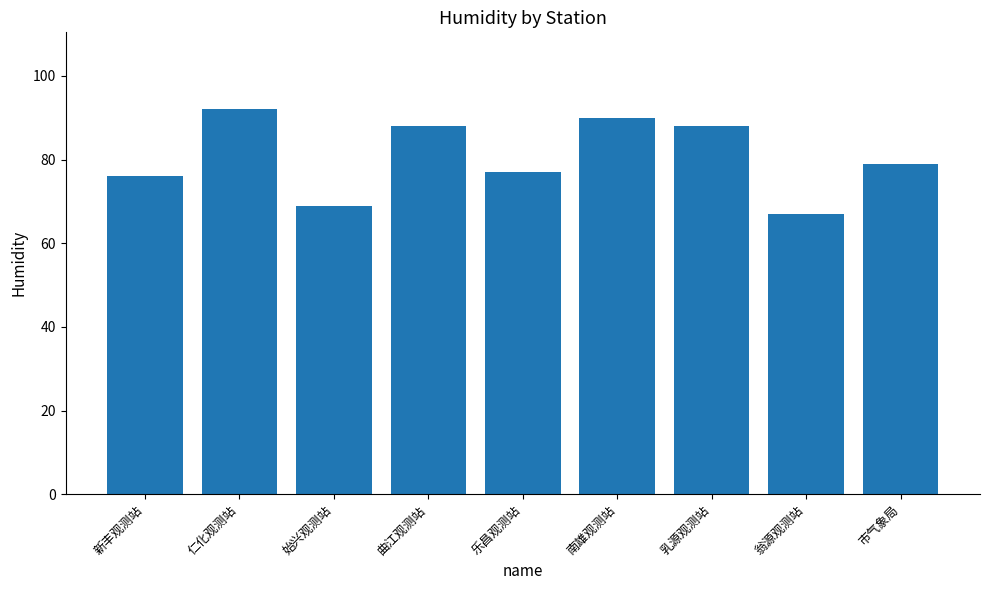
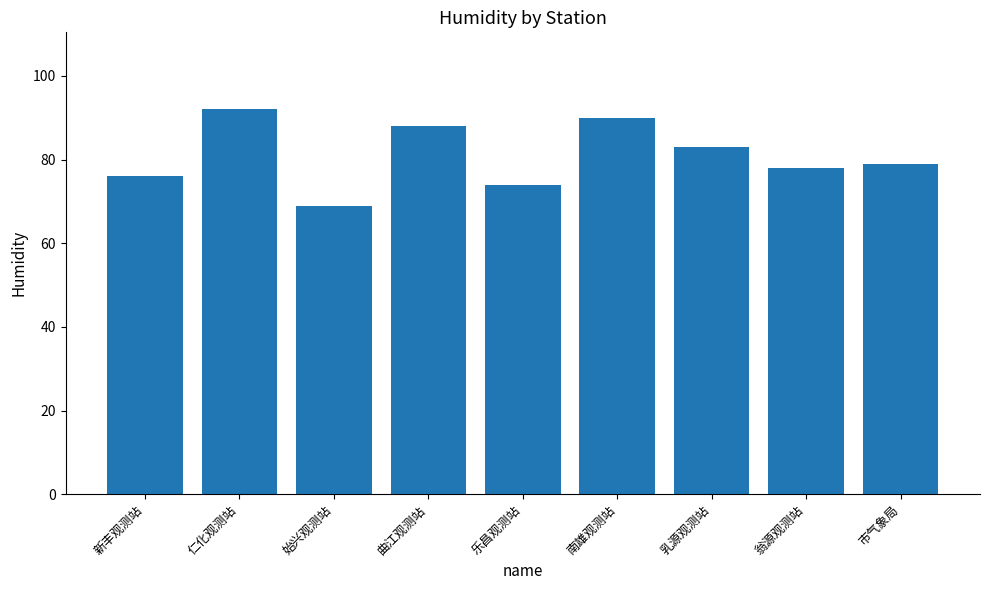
  {
    "新丰观测站": 76,
    "仁化观测站": 92,
    "始兴观测站": 69,
    "曲江观测站": 88,
-   "乐昌观测站": 77,
+   "乐昌观测站": 74,
    "南雄观测站": 90,
-   "乳源观测站": 88,
-   "翁源观测站": 67,
+   "乳源观测站": 83,
+   "翁源观测站": 78,
    "市气象局": 79
  }
